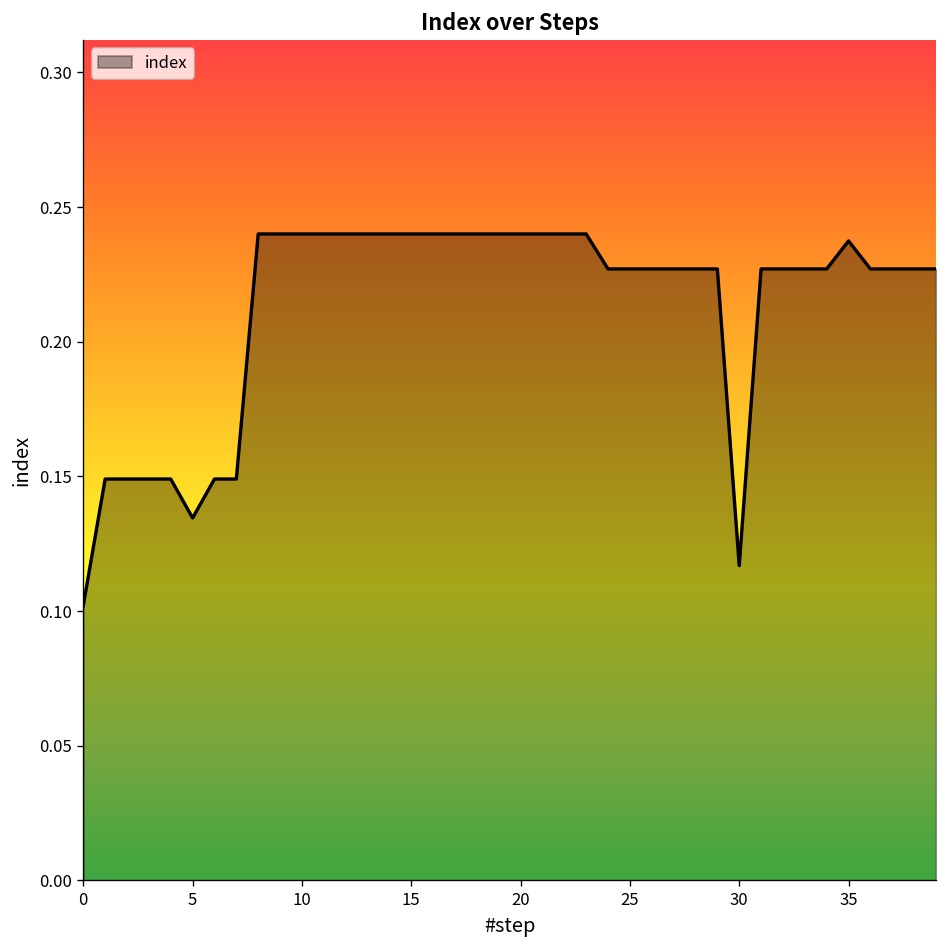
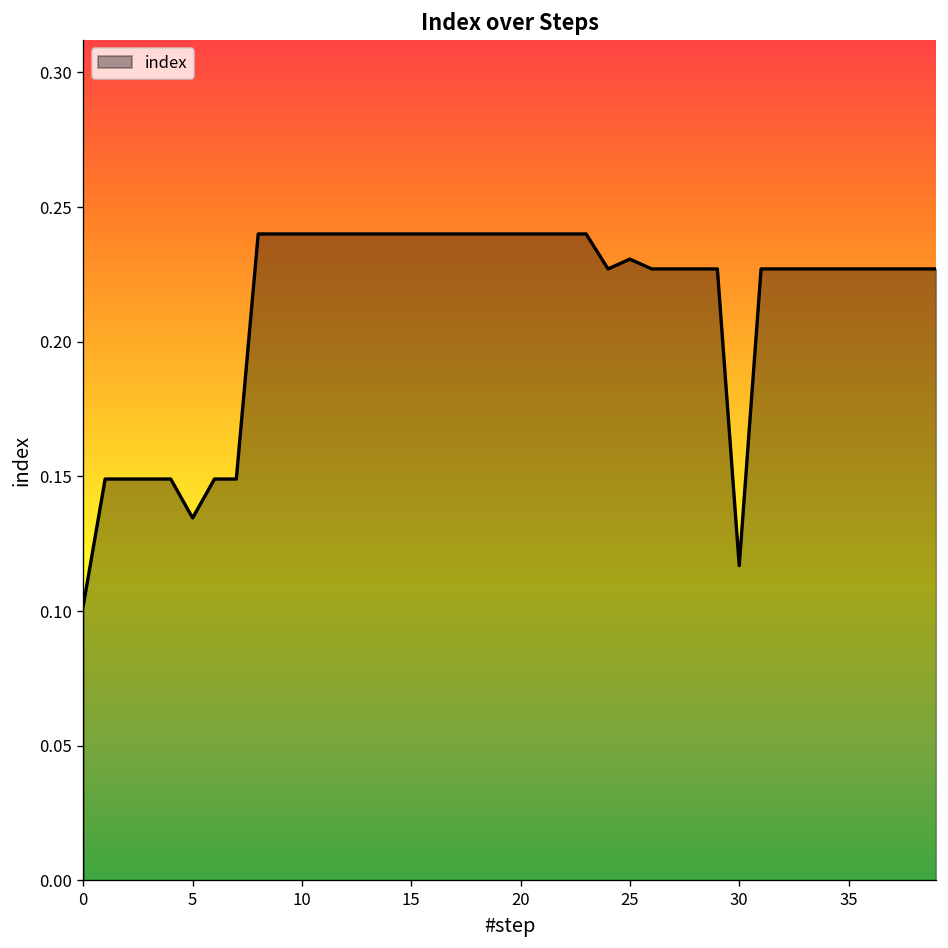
  {
    "0": 0.102,
    "5": 0.135,
    "10": 0.240,
    "15": 0.240,
    "20": 0.240,
-   "25": 0.227,
+   "25": 0.231,
    "30": 0.117,
-   "35": 0.237
+   "35": 0.227
  }
